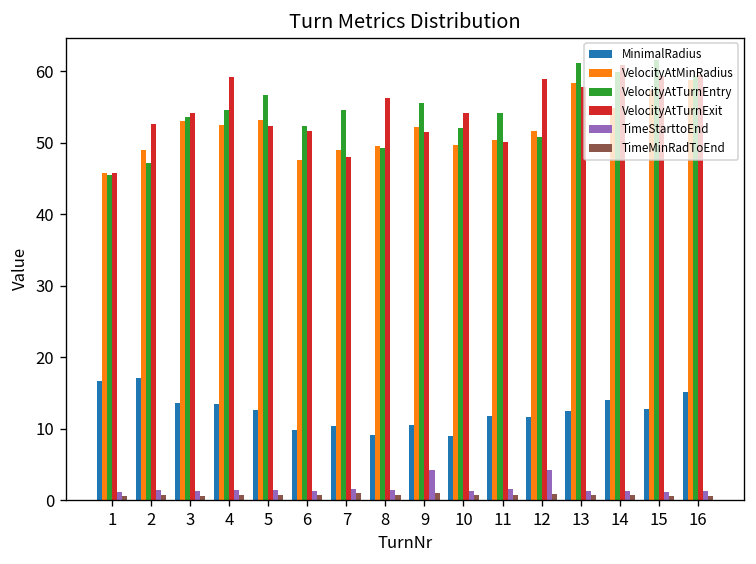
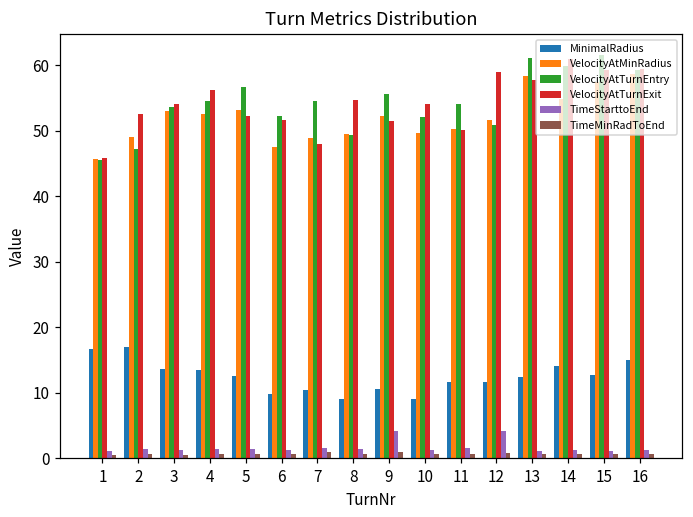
  {
    "MinimalRadius": {
      "1": 17,
      "2": 17,
      "3": 14,
      "4": 13,
      "5": 13,
      "6": 10,
      "7": 10,
      "8": 9,
      "9": 11,
      "10": 9,
      "11": 12,
      "12": 12,
      "13": 12,
      "14": 14,
      "15": 13,
      "16": 15
    },
    "VelocityAtMinRadius": {
      "1": 46,
      "2": 49,
      "3": 53,
      "4": 53,
      "5": 53,
      "6": 48,
      "7": 49,
      "8": 50,
      "9": 52,
      "10": 50,
      "11": 50,
      "12": 52,
      "13": 58
    },
    "VelocityAtTurnEntry": {
      "1": 46,
      "2": 47,
      "3": 54,
      "4": 55,
      "5": 57,
      "6": 52,
      "7": 55,
      "8": 49,
      "9": 56,
      "10": 52,
      "11": 54,
      "12": 51,
      "13": 61
    },
    "VelocityAtTurnExit": {
      "1": 46,
      "2": 53,
      "3": 54,
-     "4": 59,
+     "4": 56,
      "5": 52,
      "6": 52,
      "7": 48,
-     "8": 56,
+     "8": 55,
      "9": 52,
      "10": 54,
      "11": 50,
      "12": 59,
      "13": 58
    },
    "TimeStarttoEnd": {
      "1": 1,
      "2": 1,
      "3": 1,
      "4": 1,
      "5": 1,
      "6": 1,
      "7": 2,
      "8": 1,
      "9": 4,
      "10": 1,
      "11": 2,
      "12": 4,
      "13": 1,
      "14": 1,
      "15": 1,
      "16": 1
    },
    "TimeMinRadToEnd": {
      "1": 1,
      "2": 1,
      "3": 1,
      "4": 1,
      "5": 1,
      "6": 1,
      "7": 1,
      "8": 1,
      "9": 1,
      "10": 1,
      "11": 1,
      "12": 1,
      "13": 1,
      "14": 1,
      "15": 1,
      "16": 1
    }
  }
